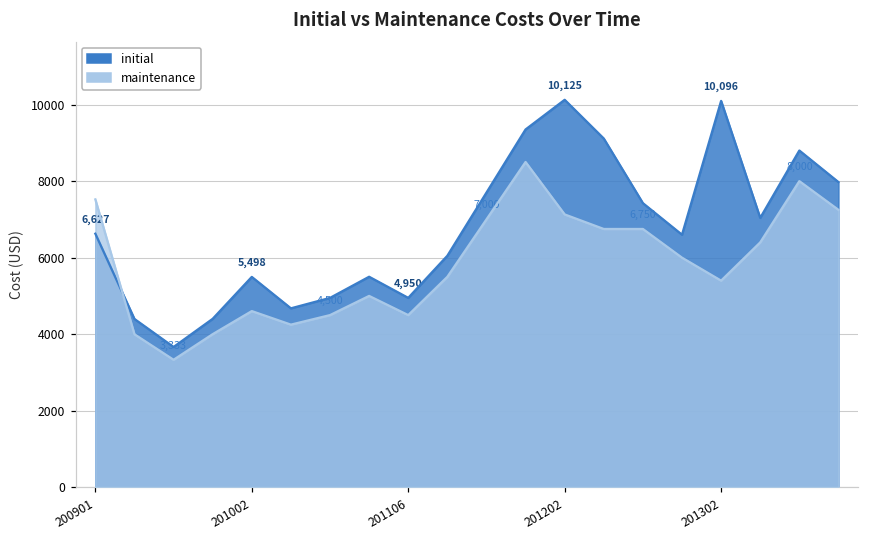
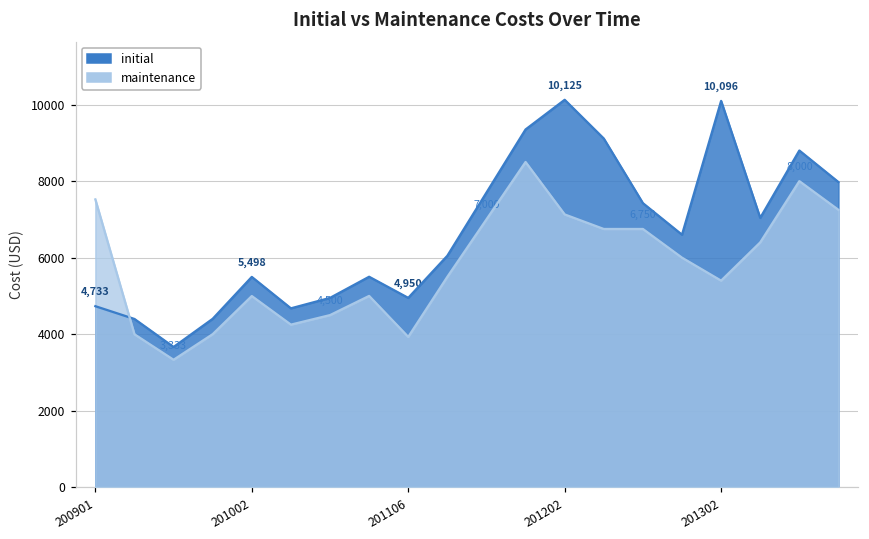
  {
    "initial": {
-     "200901": "6,627",
+     "200901": "4,733",
      "201002": "5,498",
      "201106": "4,950",
      "201202": "10,125",
      "201302": "10,096"
    },
    "maintenance": {
      "200901": "7500",
-     "201002": "4600",
-     "201106": "4500",
+     "201002": "5000",
+     "201106": "3900",
      "201202": "7100",
      "201302": "5400"
    }
  }
